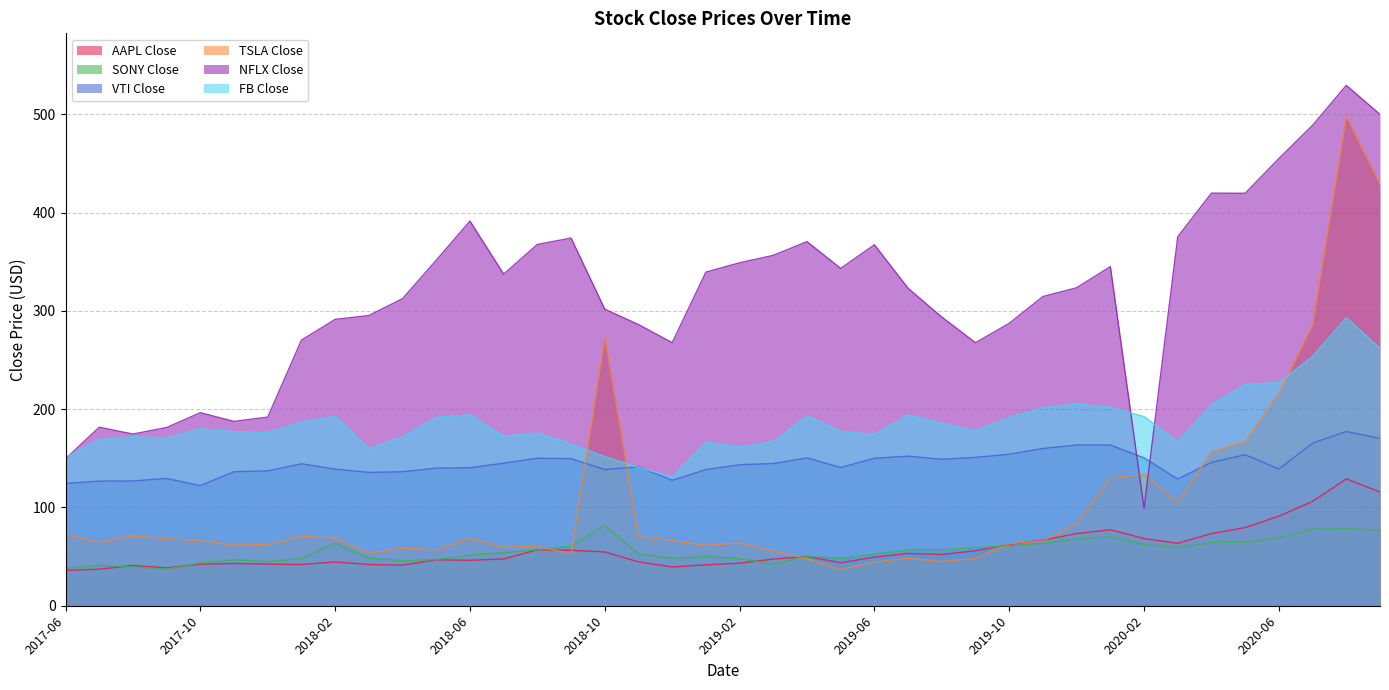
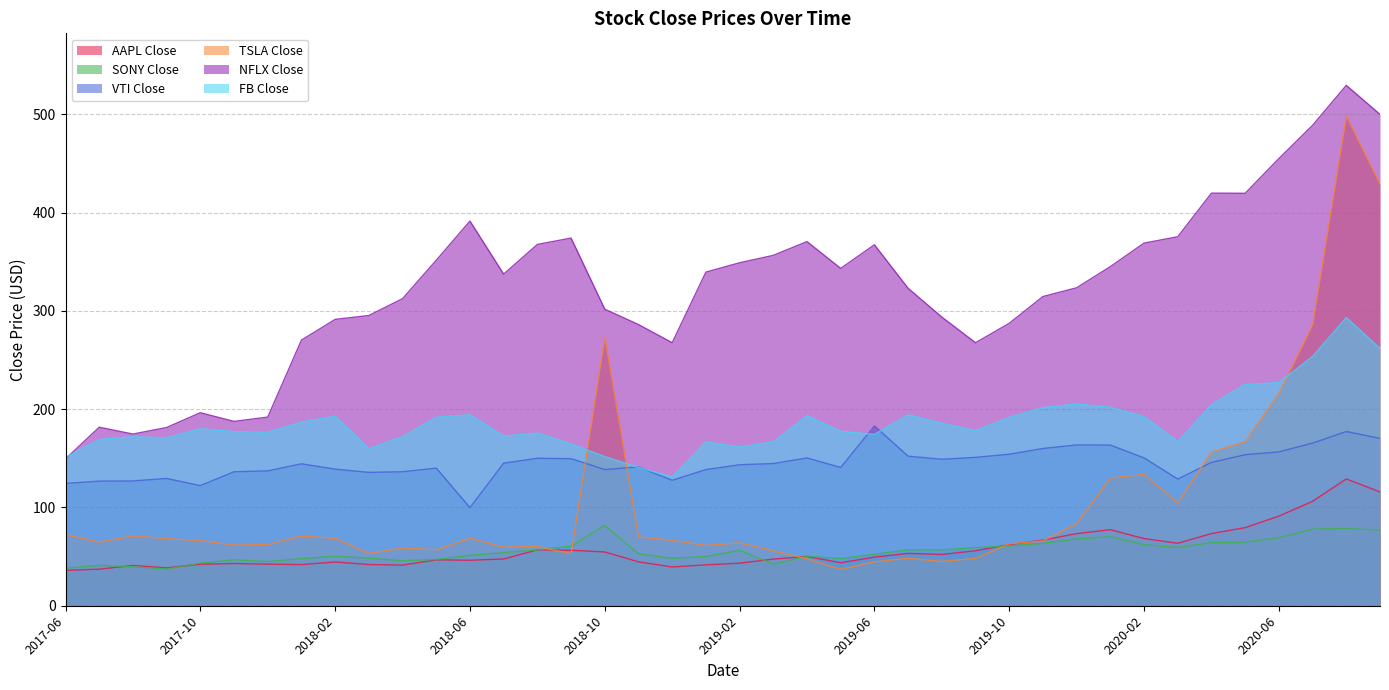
  {
    "AAPL Close": {
      "2018-02": 40,
      "2018-06": 50,
      "2018-10": 50,
      "2019-02": 40,
      "2019-06": 50,
      "2020-02": 70,
      "2020-06": 90
    },
    "SONY Close": {
-     "2018-02": 60,
+     "2018-02": 50,
      "2018-06": 50,
      "2018-10": 80,
-     "2019-02": 50,
+     "2019-02": 60,
      "2019-06": 50,
      "2020-02": 60,
      "2020-06": 70
    },
    "VTI Close": {
      "2017-06": 120,
      "2017-10": 120,
      "2018-02": 140,
-     "2018-06": 140,
+     "2018-06": 100,
      "2018-10": 140,
      "2019-02": 140,
-     "2019-06": 150,
+     "2019-06": 180,
      "2019-10": 150,
      "2020-02": 150,
-     "2020-06": 140
+     "2020-06": 160
    },
    "TSLA Close": {
      "2017-06": 70,
      "2017-10": 70,
      "2018-02": 70,
      "2018-06": 70,
      "2018-10": 270,
      "2019-02": 60,
      "2019-06": 40,
      "2020-02": 130,
      "2020-06": 220
    },
    "NFLX Close": {
      "2017-10": 200,
      "2018-02": 290,
      "2018-06": 390,
      "2018-10": 300,
      "2019-02": 350,
      "2019-06": 370,
      "2019-10": 290,
-     "2020-02": 100,
+     "2020-02": 370,
      "2020-06": 460
    },
    "FB Close": {
      "2017-10": 180,
      "2018-02": 190,
      "2018-06": 190,
      "2018-10": 150,
      "2019-02": 160,
      "2019-06": 170,
      "2019-10": 190,
      "2020-02": 190,
      "2020-06": 230
    }
  }
